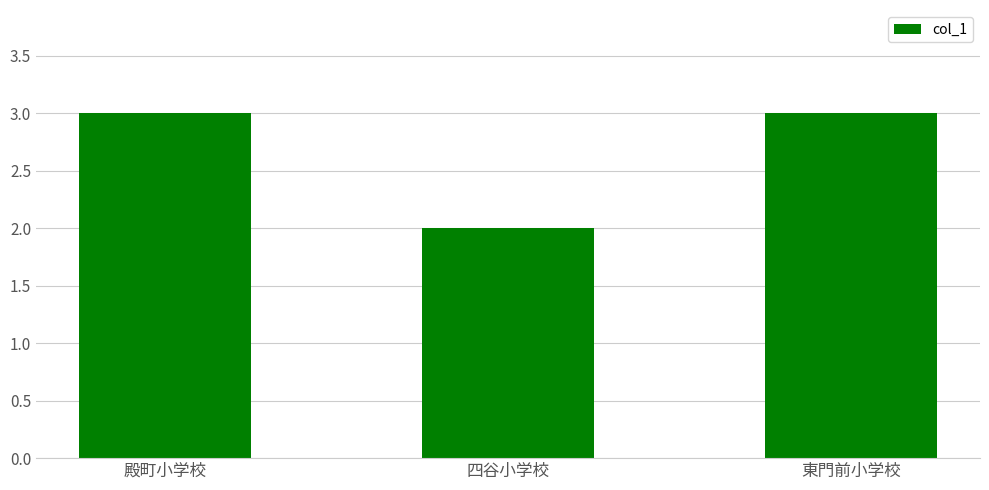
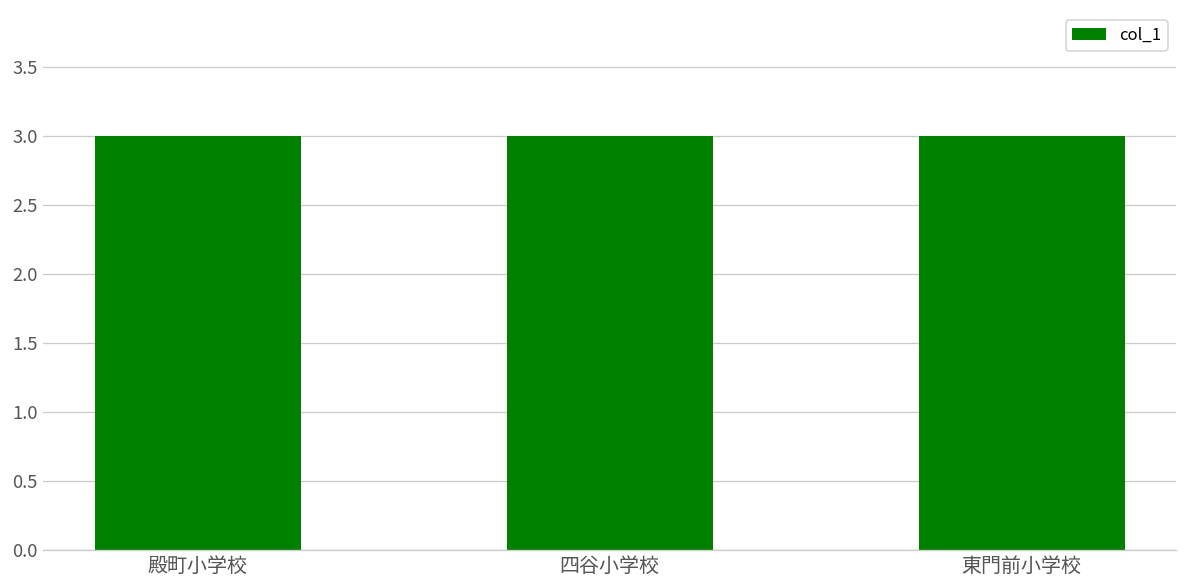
  {
    "殿町小学校": 3,
-   "四谷小学校": 2,
+   "四谷小学校": 3,
    "東門前小学校": 3
  }
